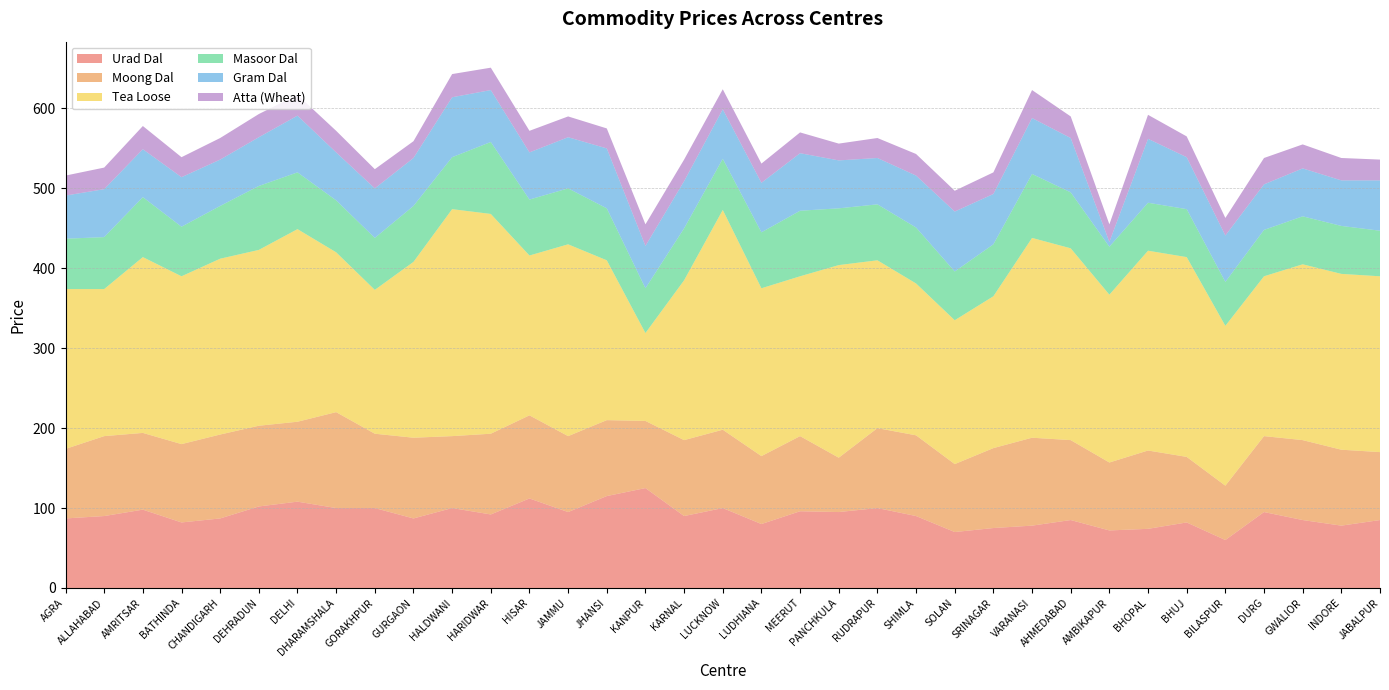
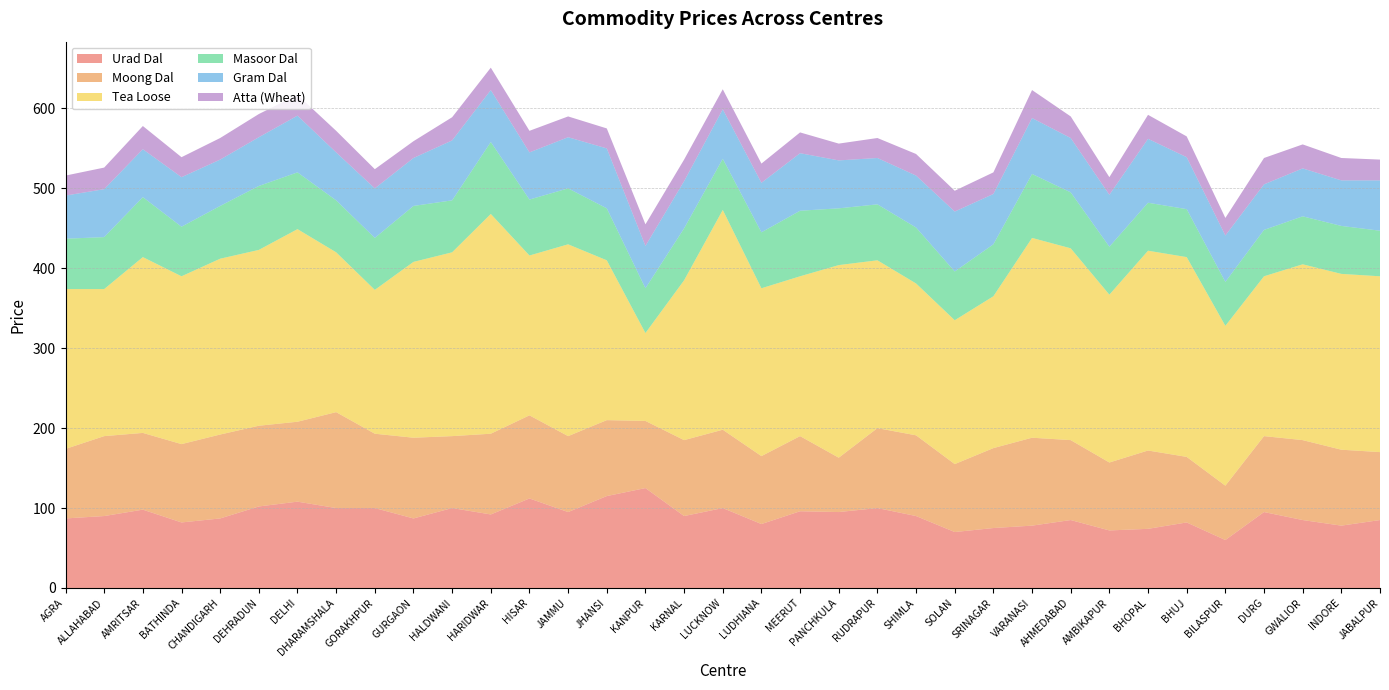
  {
    "Tea Loose": {
      "AGRA": 200,
      "ALLAHABAD": 180,
      "AMRITSAR": 220,
      "BATHINDA": 210,
      "CHANDIGARH": 220,
      "DEHRADUN": 220,
      "DELHI": 240,
      "DHARAMSHALA": 200,
      "GORAKHPUR": 180,
      "GURGAON": 220,
-     "HALDWANI": 280,
+     "HALDWANI": 230,
      "HARIDWAR": 280,
      "HISAR": 200,
      "JAMMU": 240,
      "JHANSI": 200,
      "KANPUR": 110,
      "KARNAL": 200,
      "LUCKNOW": 280,
      "LUDHIANA": 210,
      "MEERUT": 200,
      "PANCHKULA": 240,
      "RUDRAPUR": 210,
      "SHIMLA": 190,
      "SOLAN": 180,
      "SRINAGAR": 190,
      "VARANASI": 250,
      "AHMEDABAD": 240,
      "AMBIKAPUR": 210,
      "BHOPAL": 250,
      "BHUJ": 250,
      "BILASPUR": 200,
      "DURG": 200,
      "GWALIOR": 220,
      "INDORE": 220,
      "JABALPUR": 220
    },
    "Masoor Dal": {
      "AGRA": 60,
      "ALLAHABAD": 70,
      "AMRITSAR": 80,
      "BATHINDA": 60,
      "CHANDIGARH": 70,
      "DEHRADUN": 80,
      "DELHI": 70,
      "DHARAMSHALA": 70,
      "GORAKHPUR": 70,
      "GURGAON": 70,
      "HALDWANI": 70,
      "HARIDWAR": 90,
      "HISAR": 70,
      "JAMMU": 70,
      "JHANSI": 70,
      "KANPUR": 60,
      "KARNAL": 70,
      "LUCKNOW": 60,
      "LUDHIANA": 70,
      "MEERUT": 80,
      "PANCHKULA": 70,
      "RUDRAPUR": 70,
      "SHIMLA": 70,
      "SOLAN": 60,
      "SRINAGAR": 70,
      "VARANASI": 80,
      "AHMEDABAD": 70,
      "AMBIKAPUR": 60,
      "BHOPAL": 60,
      "BHUJ": 60,
      "BILASPUR": 60,
      "DURG": 60,
      "GWALIOR": 60,
      "INDORE": 60,
      "JABALPUR": 60
    },
    "Gram Dal": {
      "AGRA": 50,
      "ALLAHABAD": 60,
      "AMRITSAR": 60,
      "BATHINDA": 60,
      "CHANDIGARH": 60,
      "DEHRADUN": 60,
      "DELHI": 70,
      "DHARAMSHALA": 60,
      "GORAKHPUR": 60,
      "GURGAON": 60,
      "HALDWANI": 80,
      "HARIDWAR": 70,
      "HISAR": 60,
      "JAMMU": 60,
      "JHANSI": 80,
      "KANPUR": 50,
      "KARNAL": 60,
      "LUCKNOW": 60,
      "LUDHIANA": 60,
      "MEERUT": 70,
      "PANCHKULA": 60,
      "RUDRAPUR": 60,
      "SHIMLA": 70,
      "SOLAN": 80,
      "SRINAGAR": 60,
      "VARANASI": 70,
      "AHMEDABAD": 70,
-     "AMBIKAPUR": 10,
+     "AMBIKAPUR": 70,
      "BHOPAL": 80,
      "BHUJ": 70,
      "BILASPUR": 60,
      "DURG": 60,
      "GWALIOR": 60,
      "INDORE": 60,
      "JABALPUR": 60
    },
    "Atta (Wheat)": {
      "AGRA": 30,
      "ALLAHABAD": 30,
      "AMRITSAR": 30,
      "BATHINDA": 30,
      "CHANDIGARH": 30,
      "DEHRADUN": 30,
      "DHARAMSHALA": 30,
      "GORAKHPUR": 20,
      "GURGAON": 20,
      "HALDWANI": 30,
      "HARIDWAR": 30,
      "HISAR": 30,
      "JAMMU": 30,
      "JHANSI": 30,
      "KANPUR": 30,
      "KARNAL": 30,
      "LUCKNOW": 30,
      "LUDHIANA": 20,
      "MEERUT": 30,
      "PANCHKULA": 20,
      "RUDRAPUR": 30,
      "SHIMLA": 30,
      "SOLAN": 30,
      "SRINAGAR": 30,
      "VARANASI": 40,
      "AHMEDABAD": 30,
      "AMBIKAPUR": 20,
      "BHOPAL": 30,
      "BHUJ": 30,
      "BILASPUR": 20,
      "DURG": 30,
      "GWALIOR": 30,
      "INDORE": 30,
      "JABALPUR": 30
    }
  }
